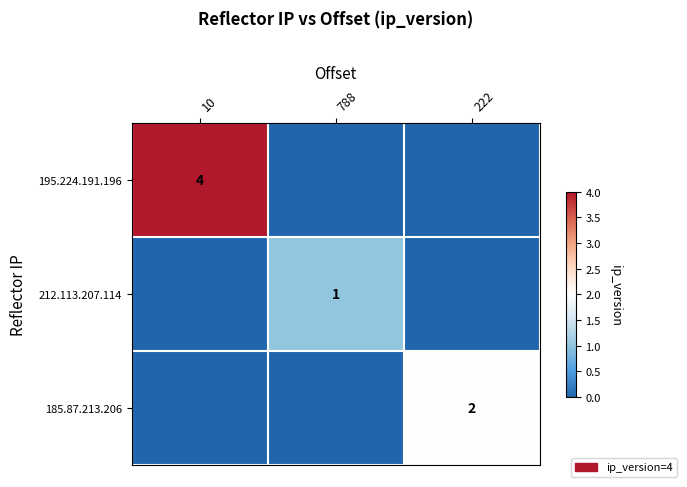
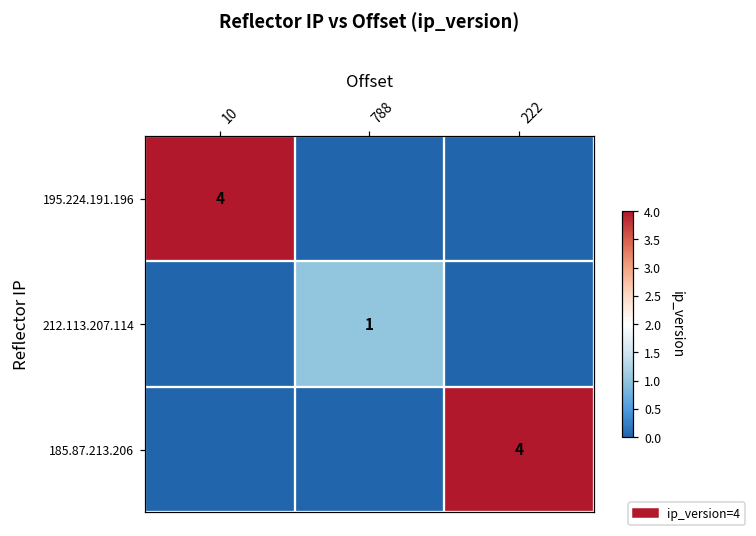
  {
    "195.224.191.196": {
      "10": 4
    },
    "212.113.207.114": {
      "788": 1
    },
    "185.87.213.206": {
-     "222": 2
+     "222": 4
    }
  }
